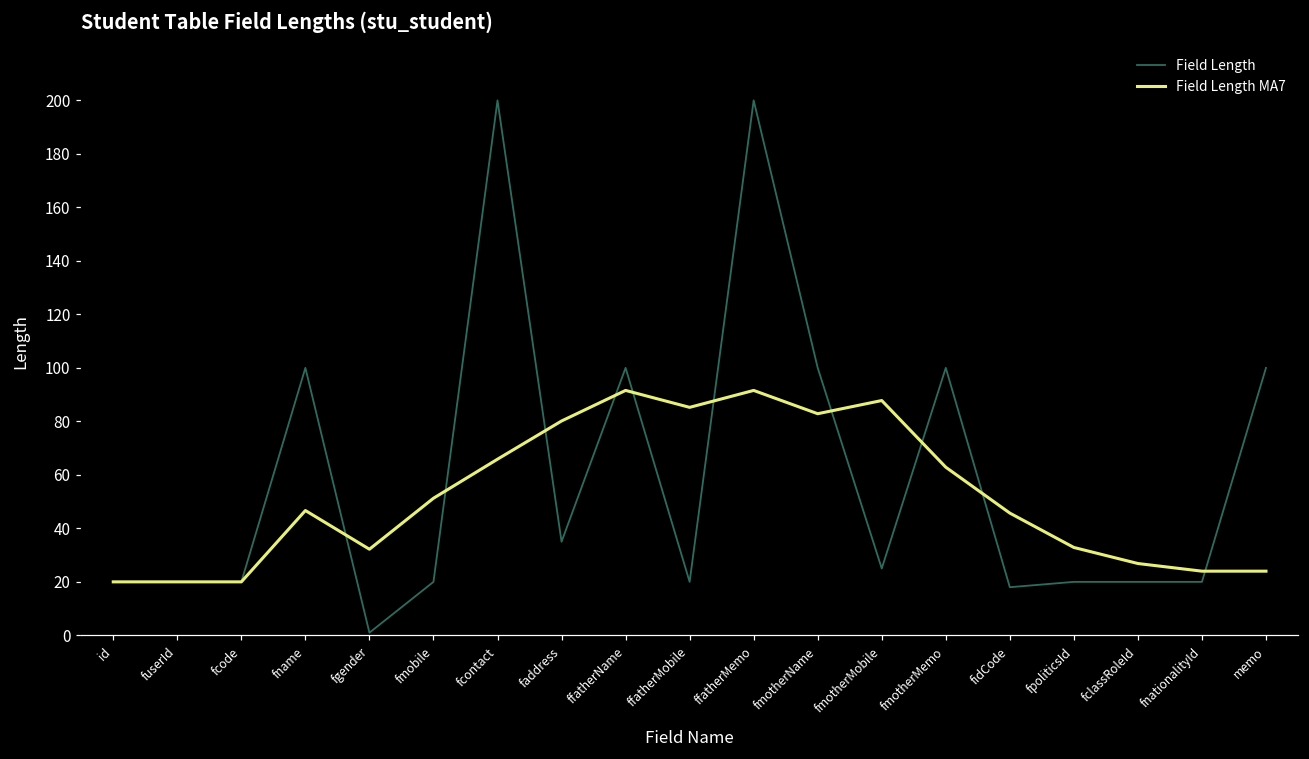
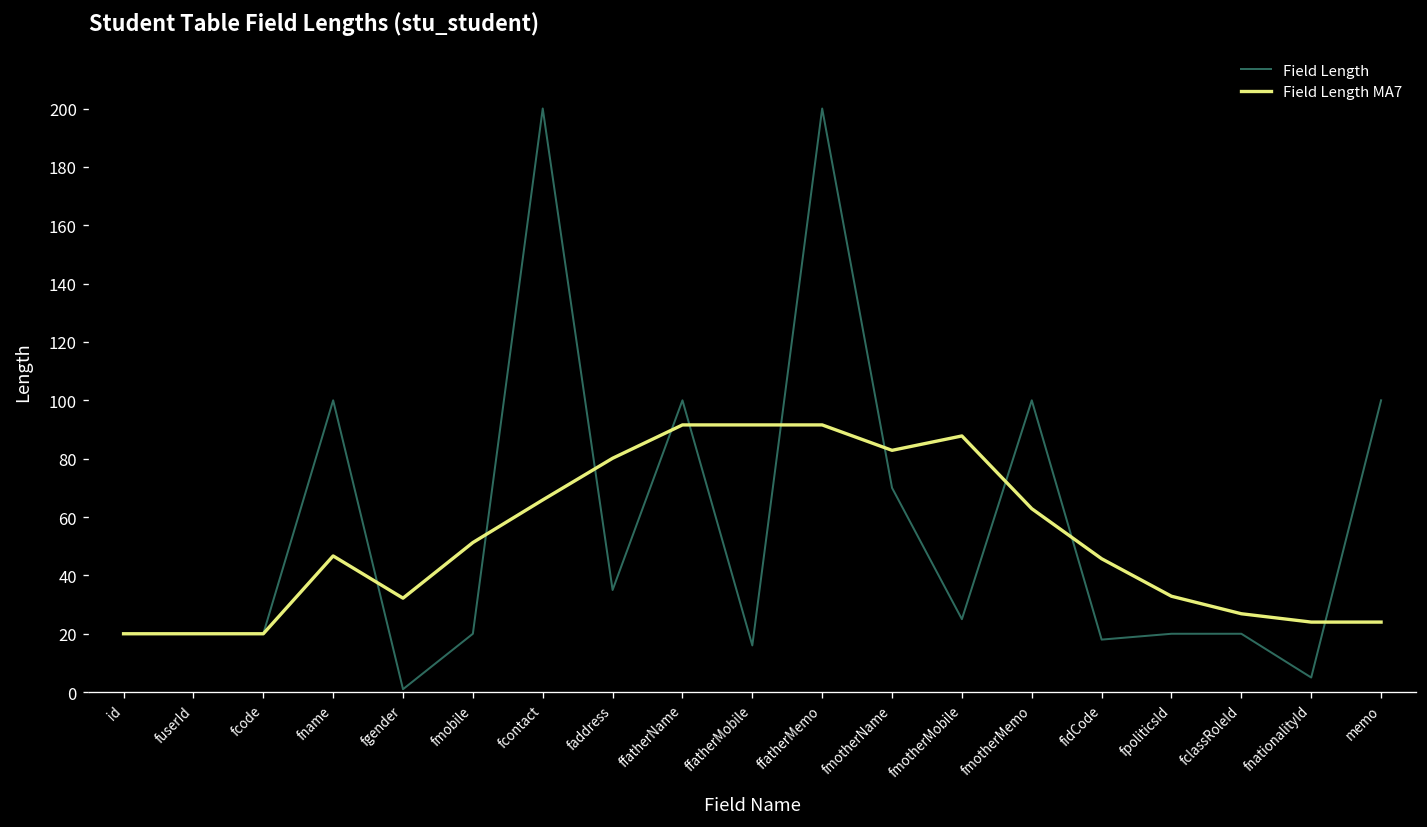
  {
    "Field Length": {
      "fname": 100,
      "fgender": 1,
      "fmobile": 20,
      "fcontact": 200,
      "faddress": 35,
      "ffatherName": 100,
-     "ffatherMobile": 20,
+     "ffatherMobile": 16,
      "ffatherMemo": 200,
-     "fmotherName": 100,
+     "fmotherName": 70,
      "fmotherMobile": 25,
      "fmotherMemo": 100,
      "fidCode": 18,
      "fpoliticsId": 20,
      "fclassRoleId": 20,
-     "fnationalityId": 20,
+     "fnationalityId": 5,
      "memo": 100
    },
    "Field Length MA7": {
      "fname": 47,
      "fgender": 32,
      "fmobile": 51,
      "fcontact": 66,
      "faddress": 80,
      "ffatherName": 92,
-     "ffatherMobile": 85,
+     "ffatherMobile": 92,
      "ffatherMemo": 92,
      "fmotherName": 83,
      "fmotherMobile": 88,
      "fmotherMemo": 63,
      "fidCode": 46,
      "fpoliticsId": 33,
      "fclassRoleId": 27,
      "fnationalityId": 24,
      "memo": 24
    }
  }
